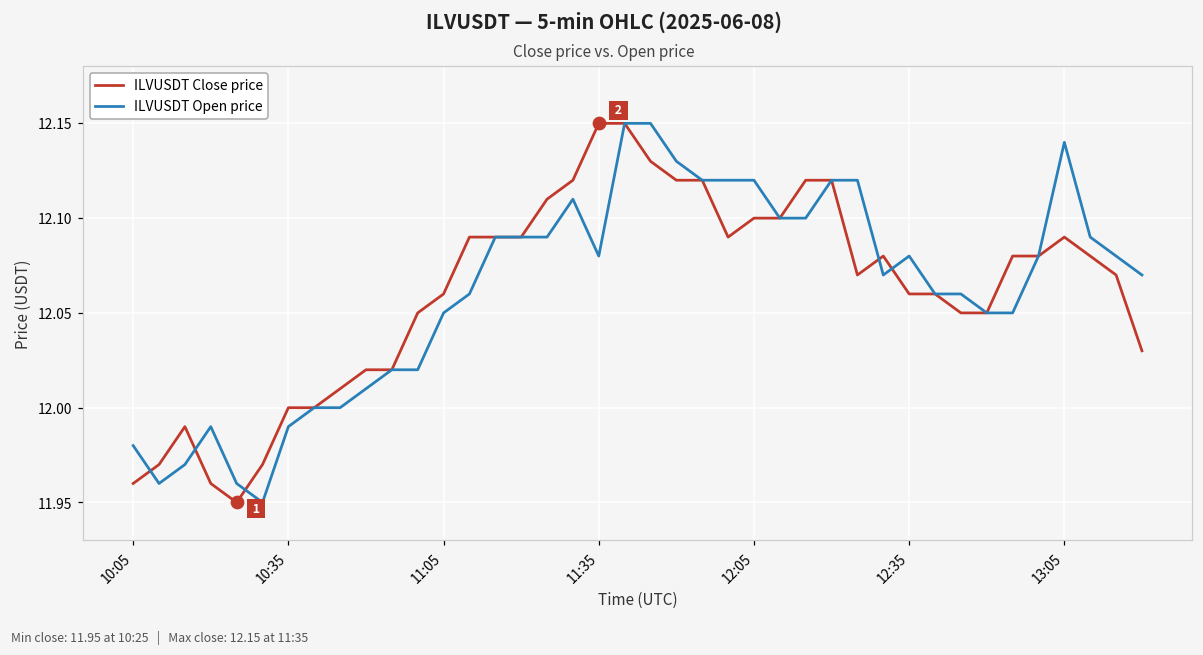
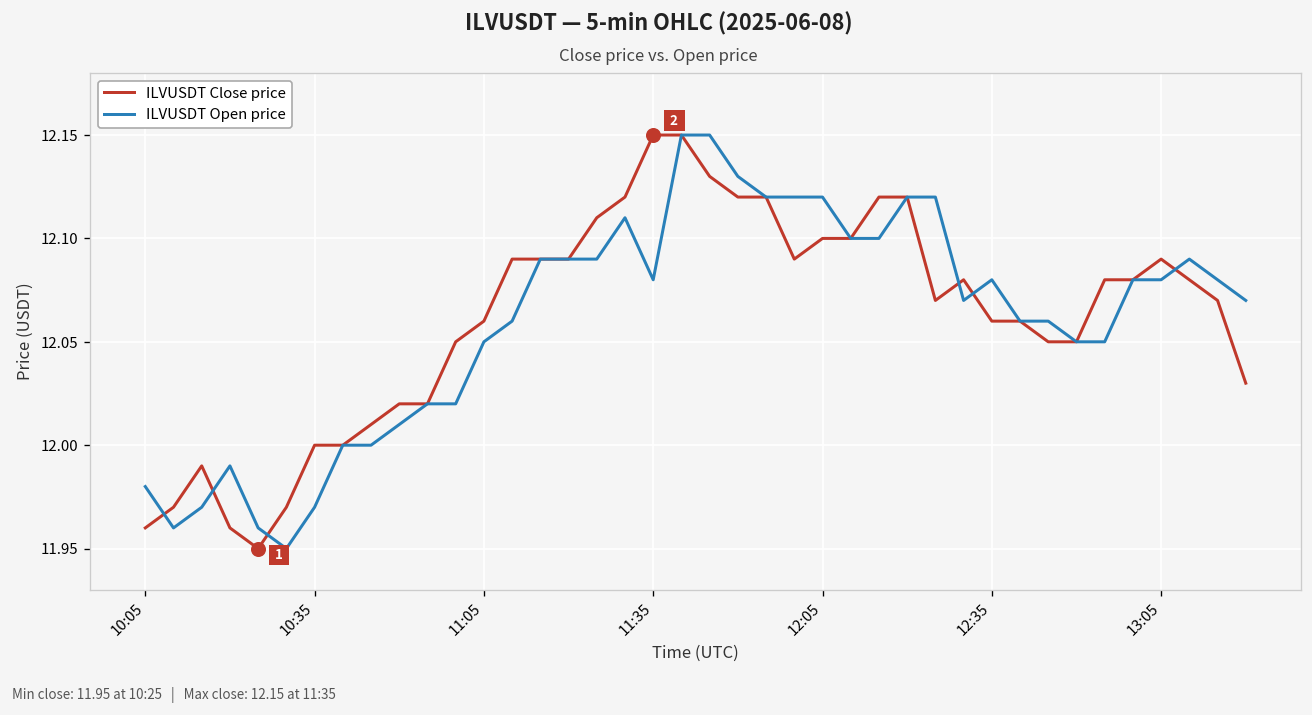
  {
    "ILVUSDT Open price": {
      "10:05": 11.98,
-     "10:35": 11.99,
+     "10:35": 11.97,
      "11:05": 12.05,
      "11:35": 12.08,
      "12:05": 12.12,
      "12:35": 12.08,
-     "13:05": 12.14
+     "13:05": 12.08
    }
  }
